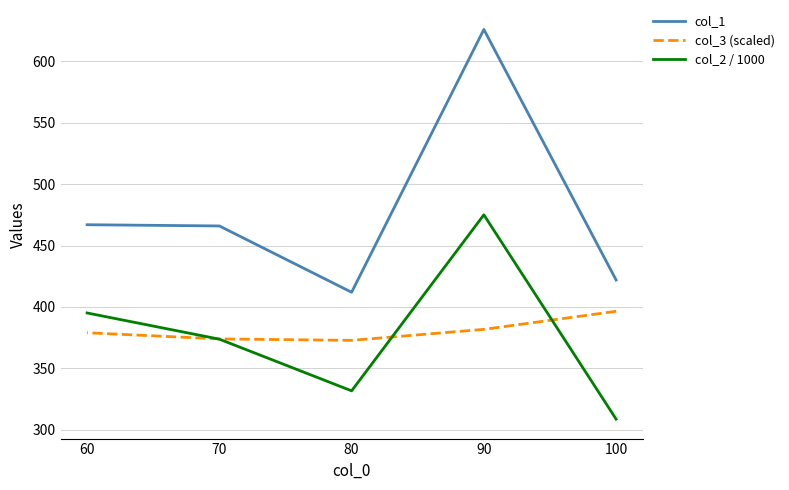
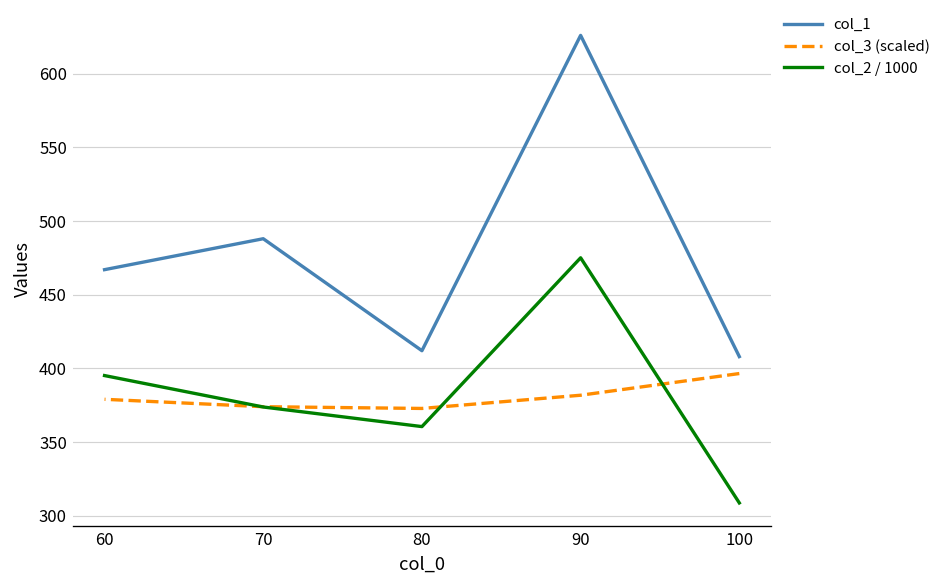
  {
    "col_1": {
      "60": 467,
-     "70": 466,
+     "70": 488,
      "80": 412,
      "90": 626,
-     "100": 422
+     "100": 408
    },
    "col_3 (scaled)": {
      "60": 379,
      "80": 373,
      "90": 382,
      "100": 397
    },
    "col_2 / 1000": {
      "60": 395,
-     "80": 332,
+     "80": 361,
      "90": 475,
      "100": 309
    }
  }
